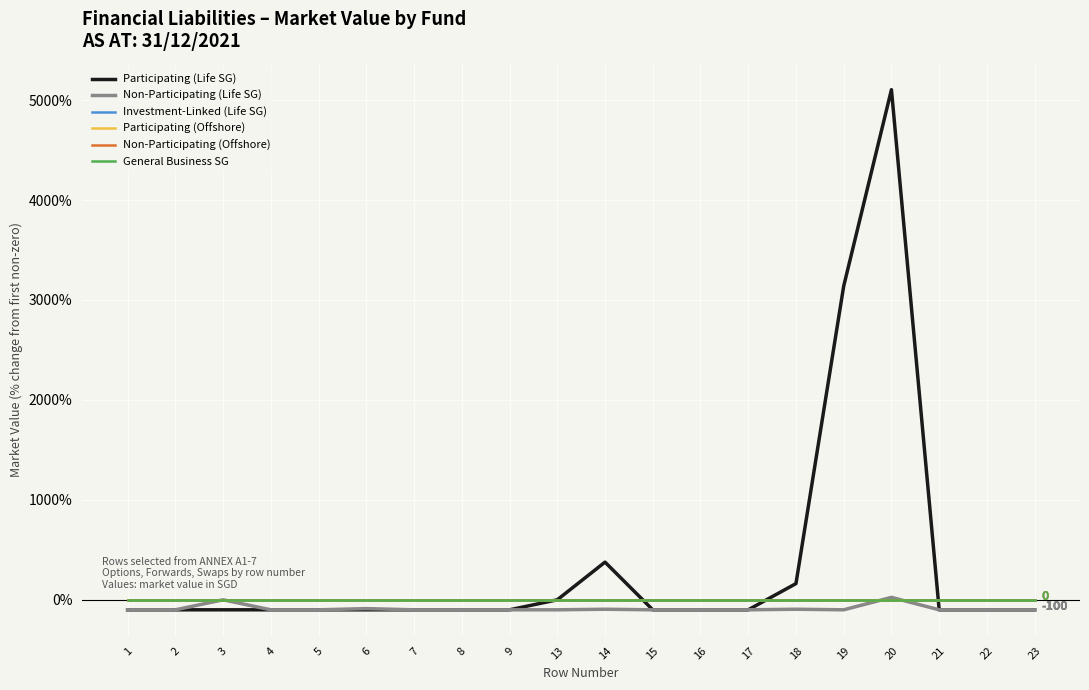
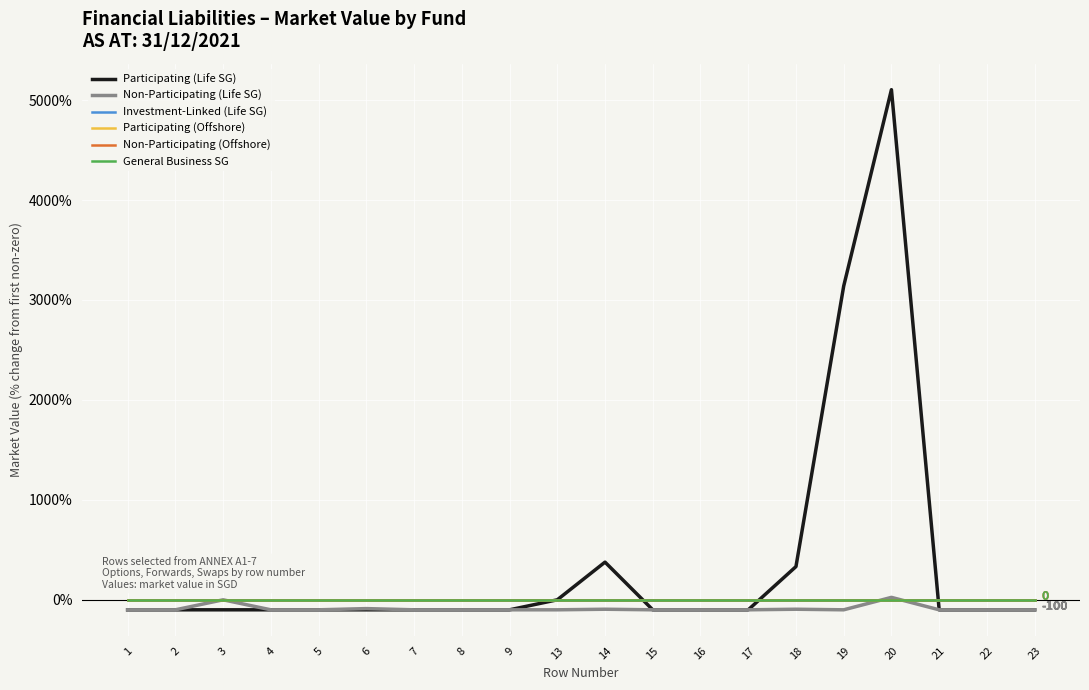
  {
    "Participating (Life SG)": {
      "3": "-100%",
      "14": "400%",
-     "18": "200%",
+     "18": "300%",
      "19": "3100%",
      "20": "5100%"
    },
    "Non-Participating (Life SG)": {
      "13": "-100%",
      "14": "-100%",
      "18": "-100%",
      "19": "-100%"
    },
    "General Business SG": {
      "5": "0%",
      "6": "0%",
      "7": "0%",
      "8": "0%",
      "9": "0%",
      "14": "0%",
      "15": "0%",
      "16": "0%",
      "17": "0%",
      "18": "0%",
      "19": "0%",
      "21": "0%",
      "22": "0%"
    }
  }
